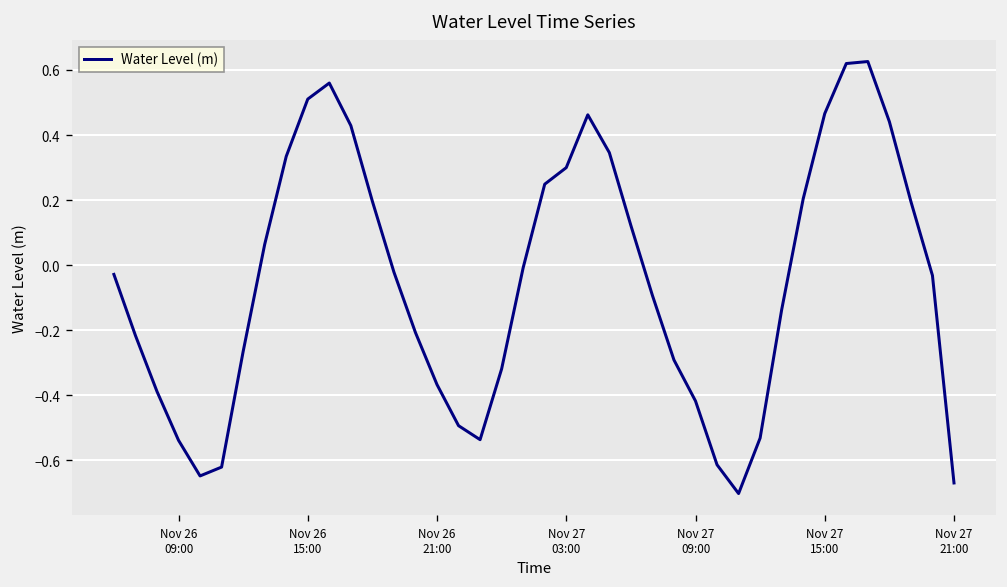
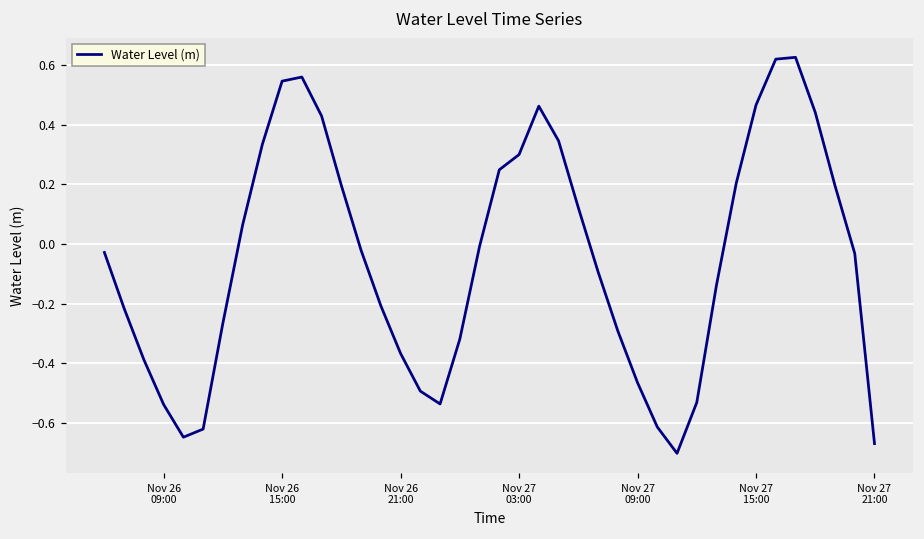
  {
    "Nov 26 09:00": -0.54,
-   "Nov 26 15:00": 0.51,
+   "Nov 26 15:00": 0.55,
    "Nov 26 21:00": -0.37,
    "Nov 27 03:00": 0.30,
-   "Nov 27 09:00": -0.42,
+   "Nov 27 09:00": -0.47,
    "Nov 27 15:00": 0.47,
    "Nov 27 21:00": -0.67
  }
